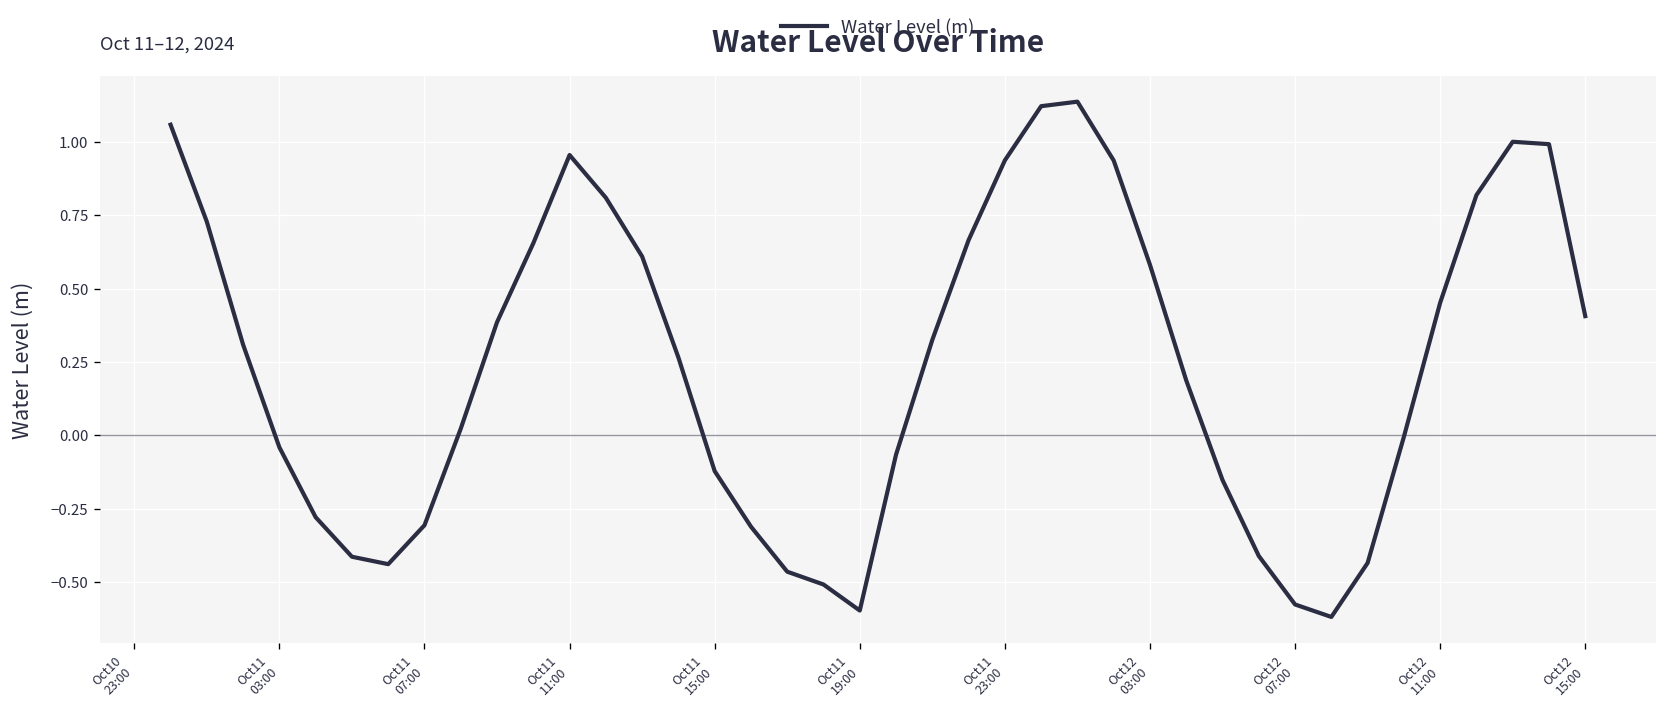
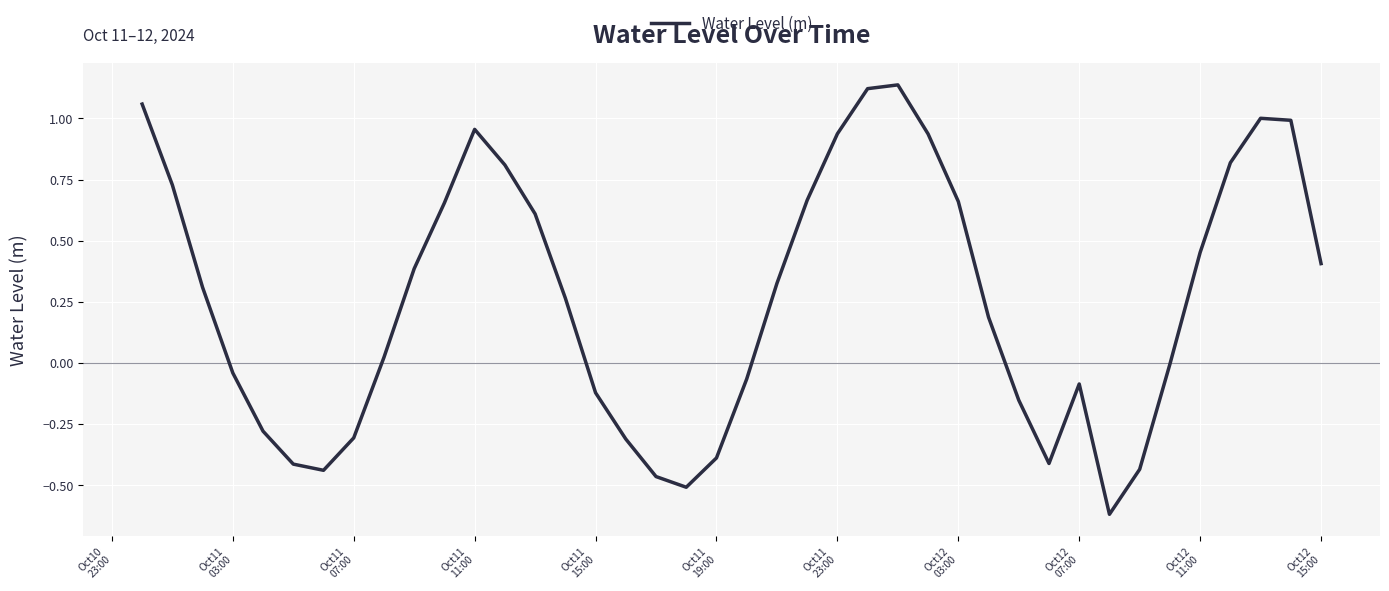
  {
    "Oct11 03:00": -0.04,
    "Oct11 07:00": -0.31,
    "Oct11 11:00": 0.96,
    "Oct11 15:00": -0.12,
-   "Oct11 19:00": -0.60,
+   "Oct11 19:00": -0.39,
    "Oct11 23:00": 0.94,
-   "Oct12 03:00": 0.58,
-   "Oct12 07:00": -0.58,
+   "Oct12 03:00": 0.66,
+   "Oct12 07:00": -0.09,
    "Oct12 11:00": 0.45,
    "Oct12 15:00": 0.41
  }
